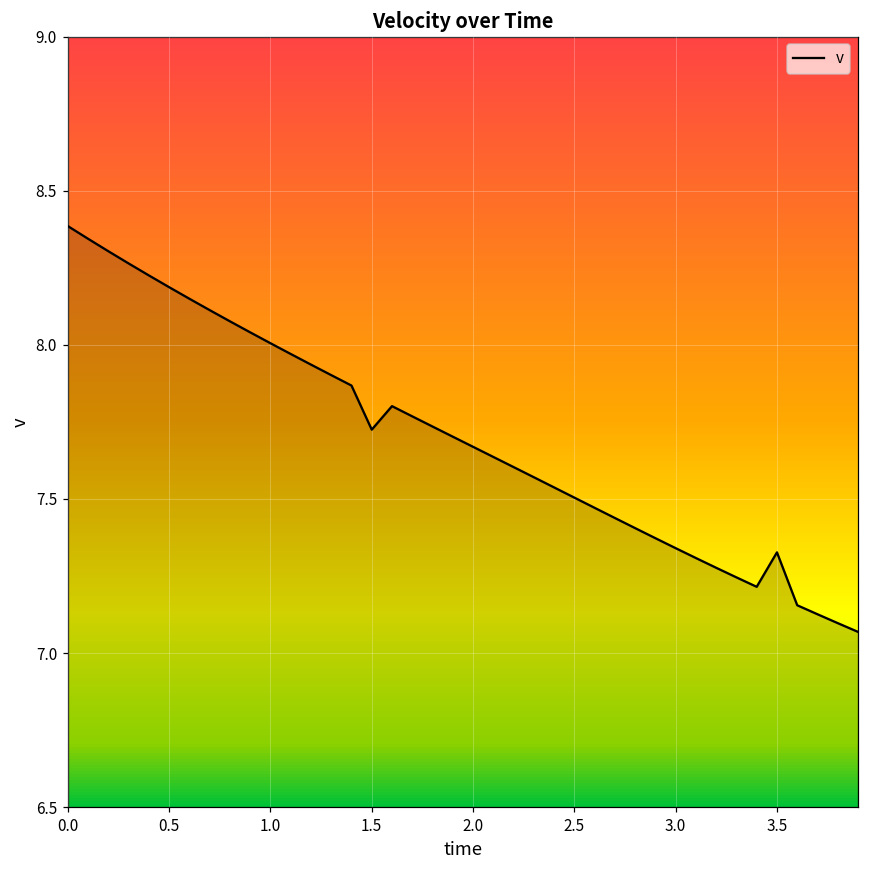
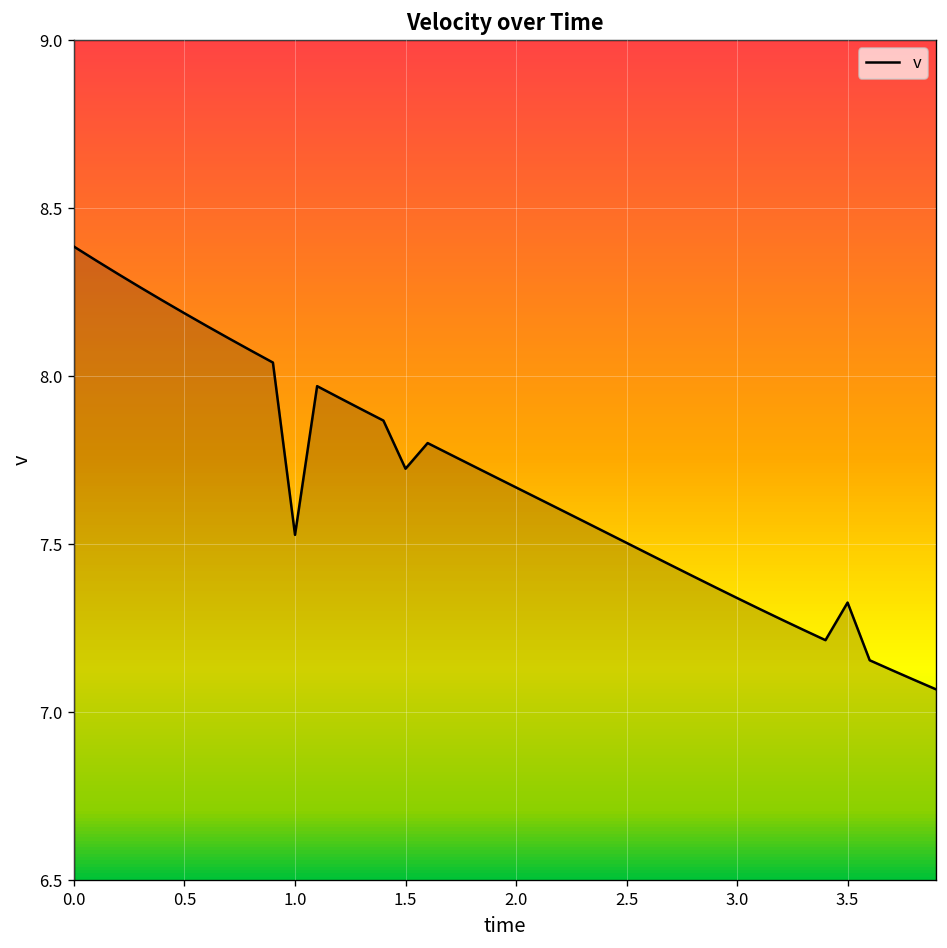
  {
    "0.0": 8.39,
    "0.5": 8.19,
-   "1.0": 8.01,
+   "1.0": 7.53,
    "1.5": 7.72,
    "2.0": 7.67,
    "2.5": 7.50,
    "3.0": 7.34,
    "3.5": 7.33
  }
